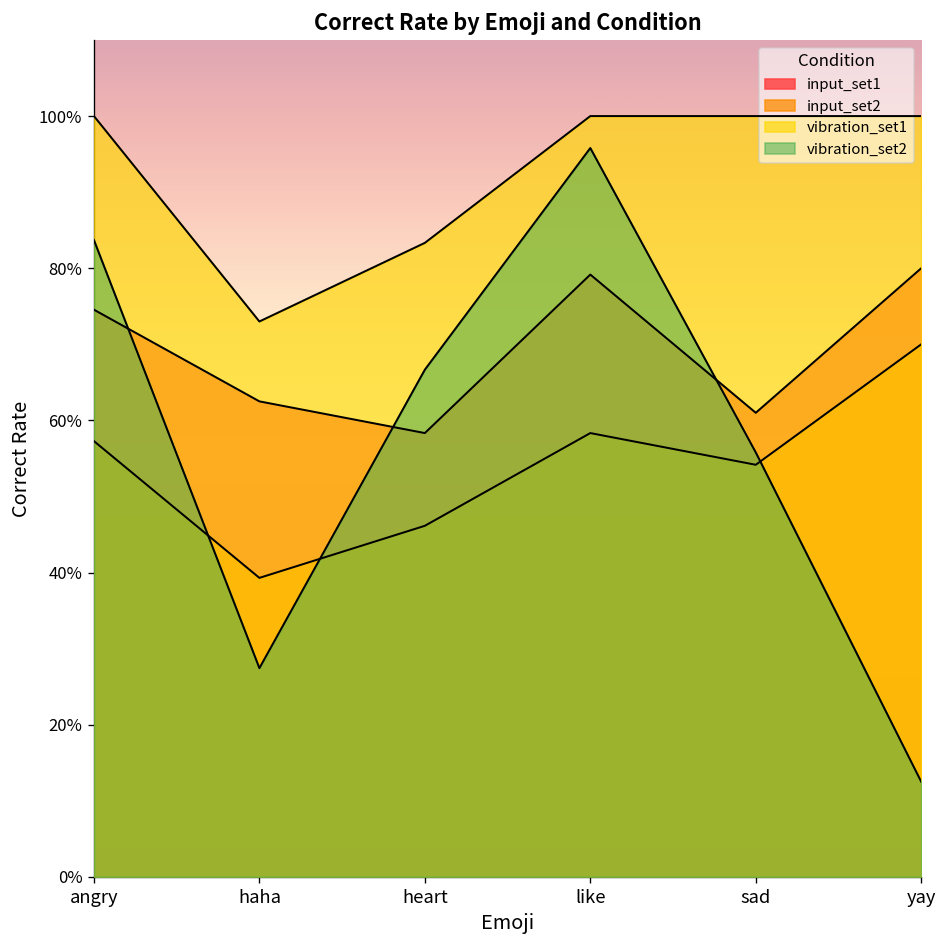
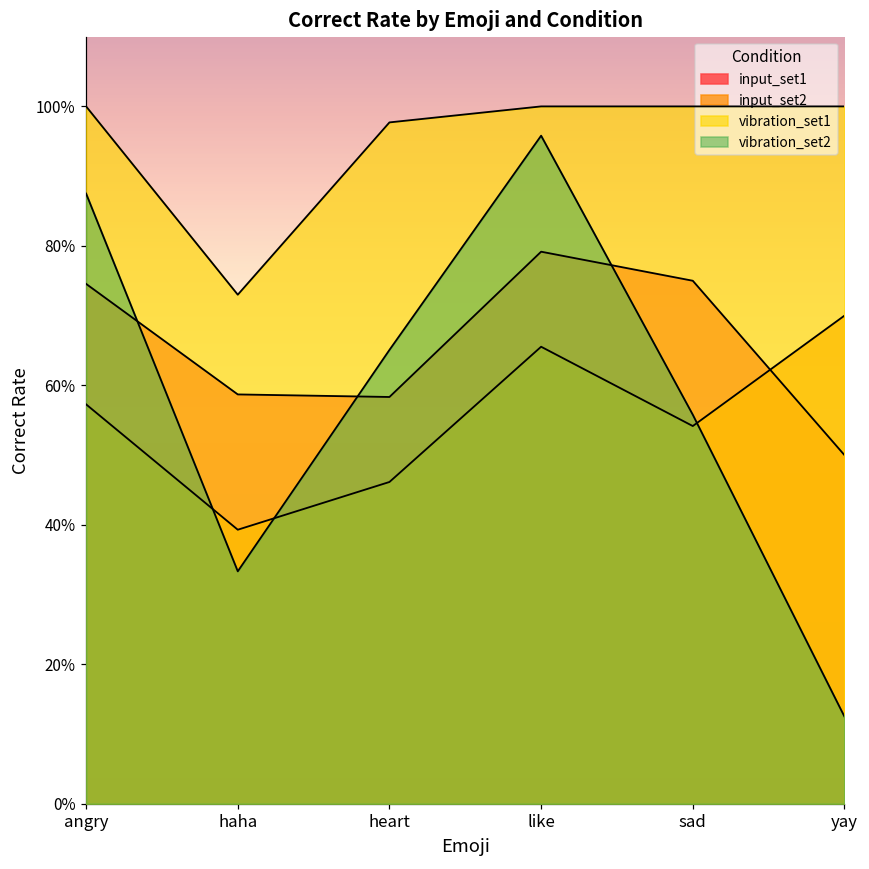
  {
    "input_set1": {
      "angry": "75%",
-     "haha": "63%",
+     "haha": "59%",
      "heart": "58%",
      "like": "79%",
-     "sad": "61%",
-     "yay": "80%"
+     "sad": "75%",
+     "yay": "50%"
    },
    "input_set2": {
      "angry": "57%",
      "haha": "39%",
      "heart": "46%",
-     "like": "58%",
+     "like": "66%",
      "sad": "54%",
      "yay": "70%"
    },
    "vibration_set1": {
      "angry": "100%",
      "haha": "73%",
-     "heart": "83%",
+     "heart": "98%",
      "like": "100%",
      "sad": "100%",
      "yay": "100%"
    },
    "vibration_set2": {
-     "angry": "84%",
-     "haha": "27%",
-     "heart": "67%",
+     "angry": "88%",
+     "haha": "33%",
+     "heart": "65%",
      "like": "96%",
      "sad": "56%",
      "yay": "13%"
    }
  }
